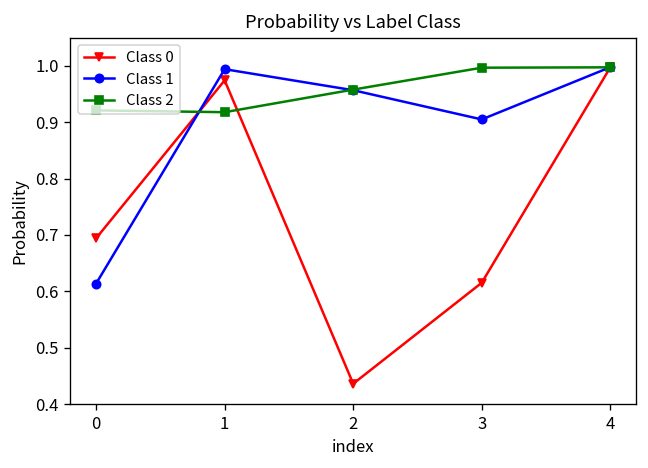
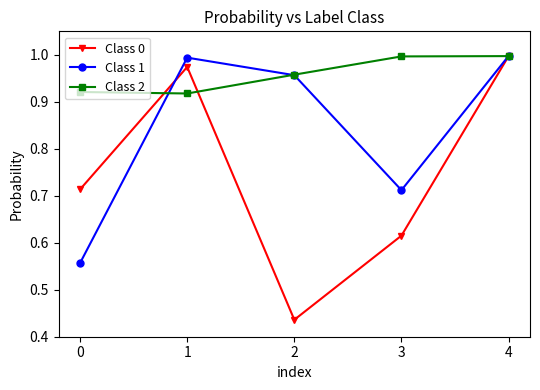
  {
    "Class 0": {
-     "0": 0.69,
+     "0": 0.71,
      "1": 0.97,
      "2": 0.44,
      "3": 0.62
    },
    "Class 1": {
-     "0": 0.61,
+     "0": 0.56,
      "1": 0.99,
-     "3": 0.90
+     "3": 0.71
    },
    "Class 2": {
      "1": 0.92,
      "3": 1.00
    }
  }
